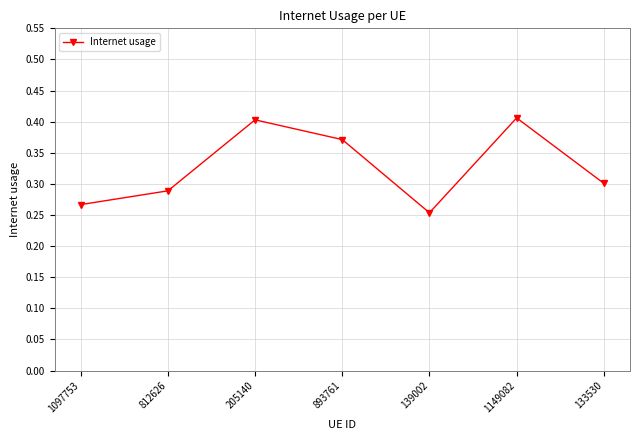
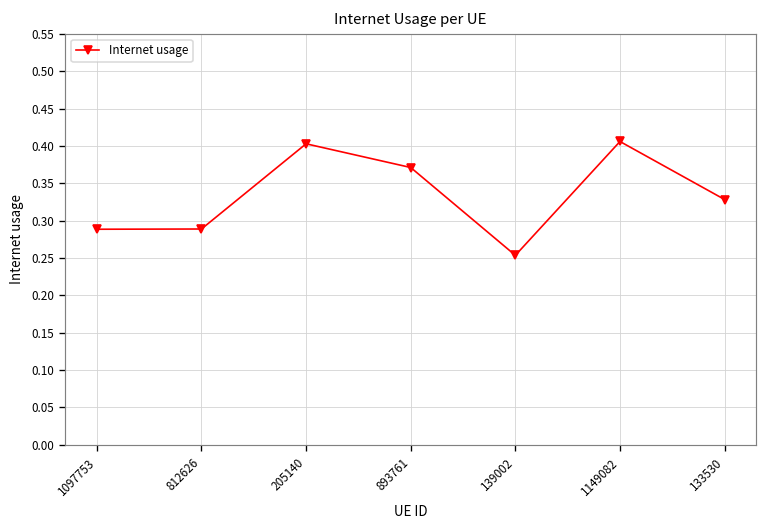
  {
-   "1097753": 0.27,
+   "1097753": 0.29,
    "812626": 0.29,
    "205140": 0.40,
    "893761": 0.37,
    "139002": 0.25,
    "1149082": 0.41,
-   "133530": 0.30
+   "133530": 0.33
  }
